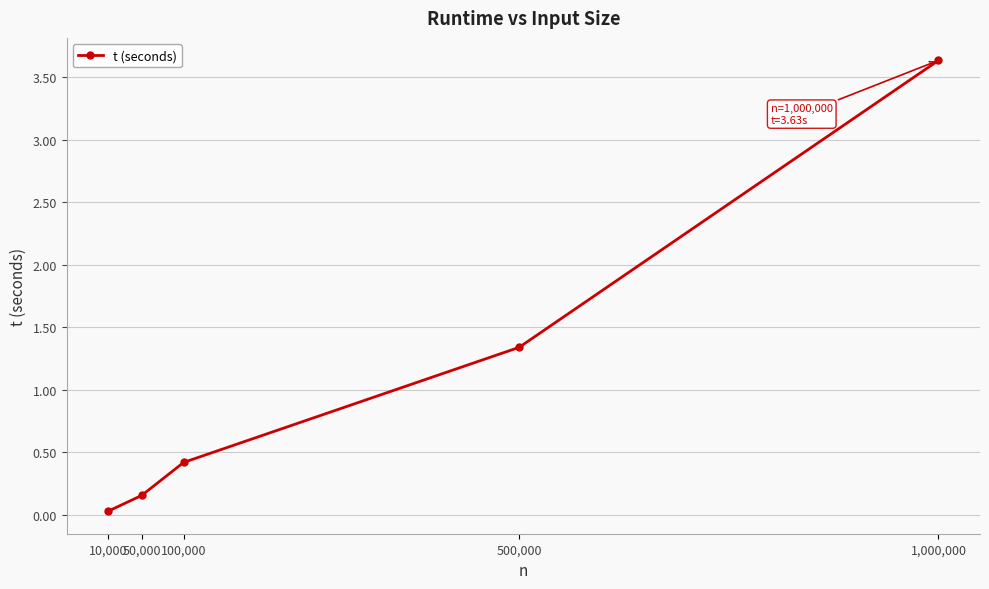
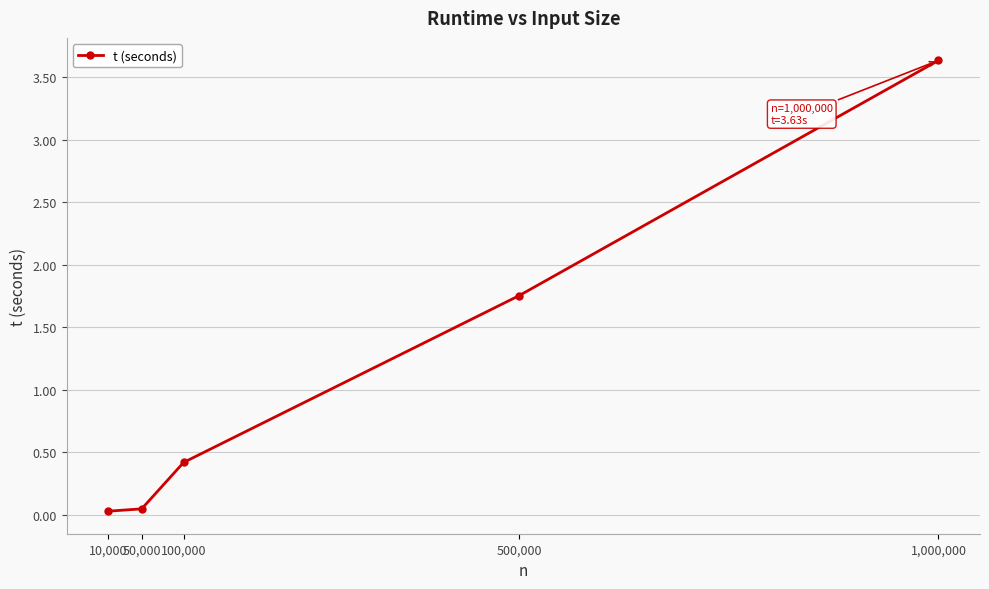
  {
    "10,000": 0.03,
-   "50,000": 0.15,
+   "50,000": 0.05,
    "100,000": 0.42,
-   "500,000": 1.34
+   "500,000": 1.75
  }
